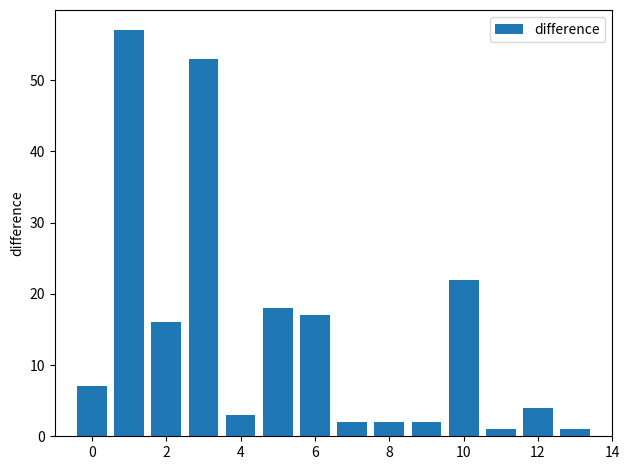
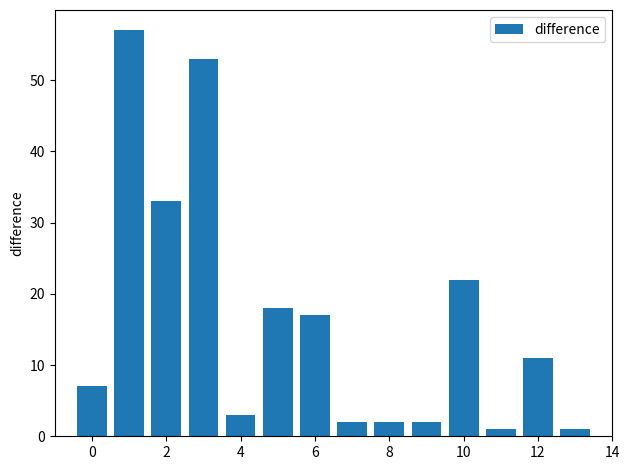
  {
    "0": 7,
-   "2": 16,
+   "2": 33,
    "4": 3,
    "6": 17,
    "8": 2,
    "10": 22,
-   "12": 4
+   "12": 11
  }
